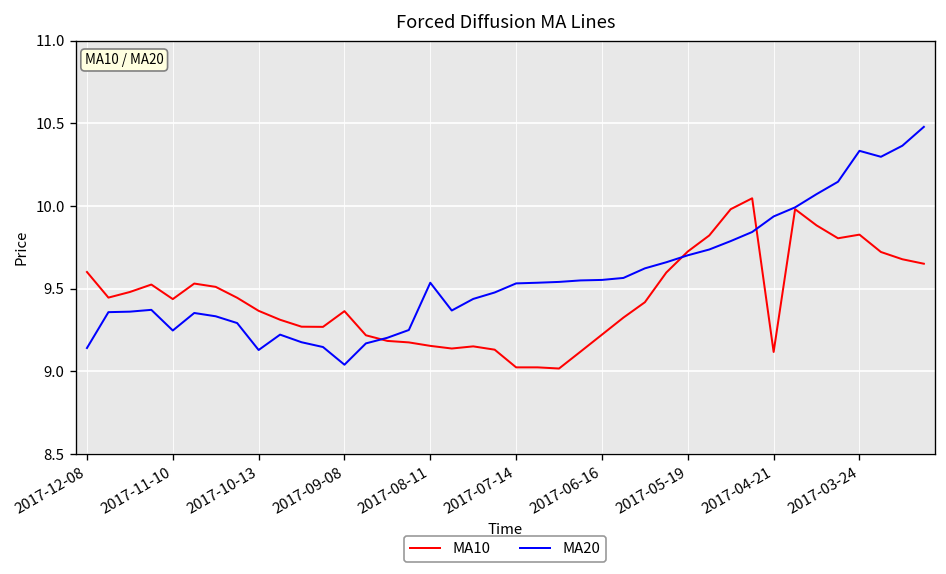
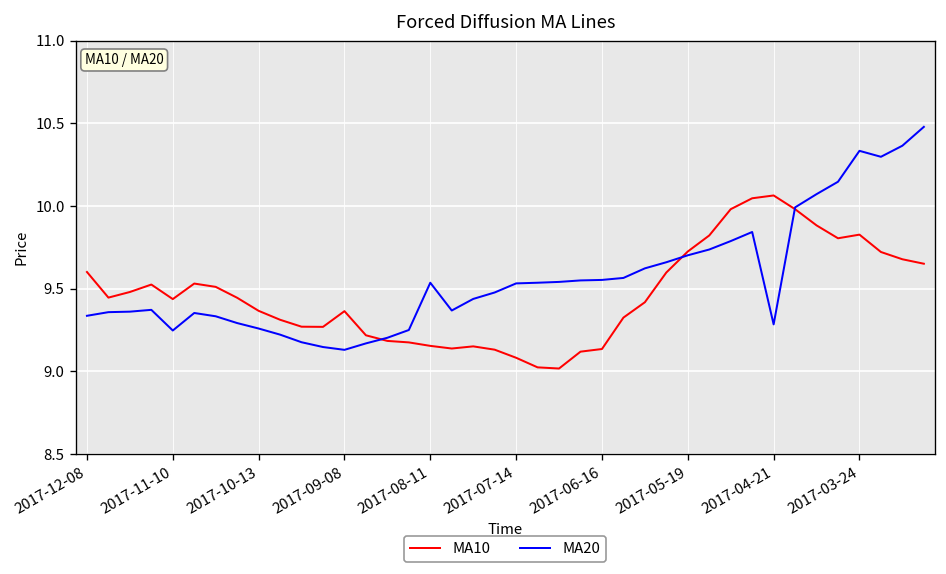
  {
    "MA10": {
      "2017-12-08": 9.60,
      "2017-11-10": 9.44,
      "2017-10-13": 9.37,
      "2017-09-08": 9.36,
      "2017-08-11": 9.15,
-     "2017-07-14": 9.02,
-     "2017-06-16": 9.22,
+     "2017-07-14": 9.08,
+     "2017-06-16": 9.13,
      "2017-05-19": 9.72,
-     "2017-04-21": 9.12,
+     "2017-04-21": 10.06,
      "2017-03-24": 9.83
    },
    "MA20": {
-     "2017-12-08": 9.14,
+     "2017-12-08": 9.34,
      "2017-11-10": 9.25,
-     "2017-10-13": 9.13,
-     "2017-09-08": 9.04,
+     "2017-10-13": 9.26,
+     "2017-09-08": 9.13,
      "2017-08-11": 9.54,
      "2017-07-14": 9.53,
      "2017-06-16": 9.55,
      "2017-05-19": 9.70,
-     "2017-04-21": 9.94,
+     "2017-04-21": 9.28,
      "2017-03-24": 10.33
    }
  }
